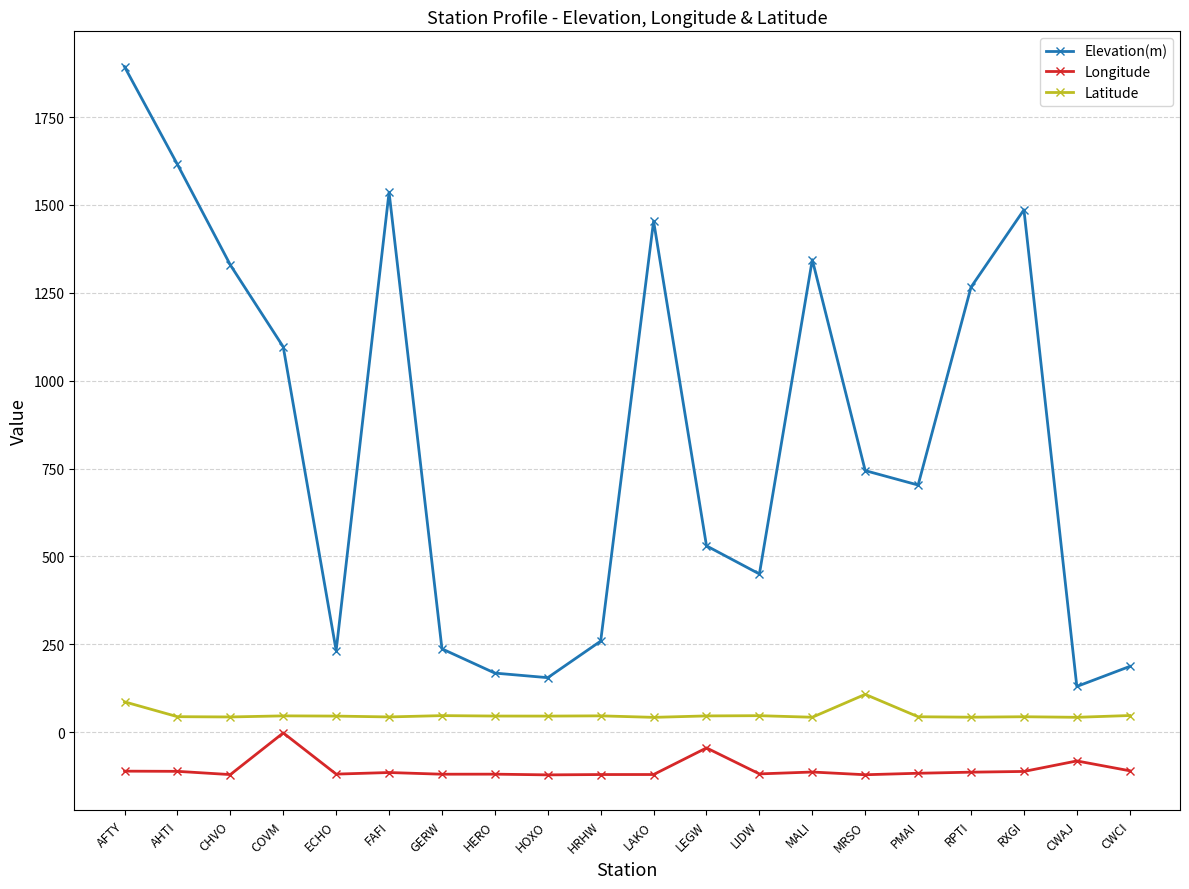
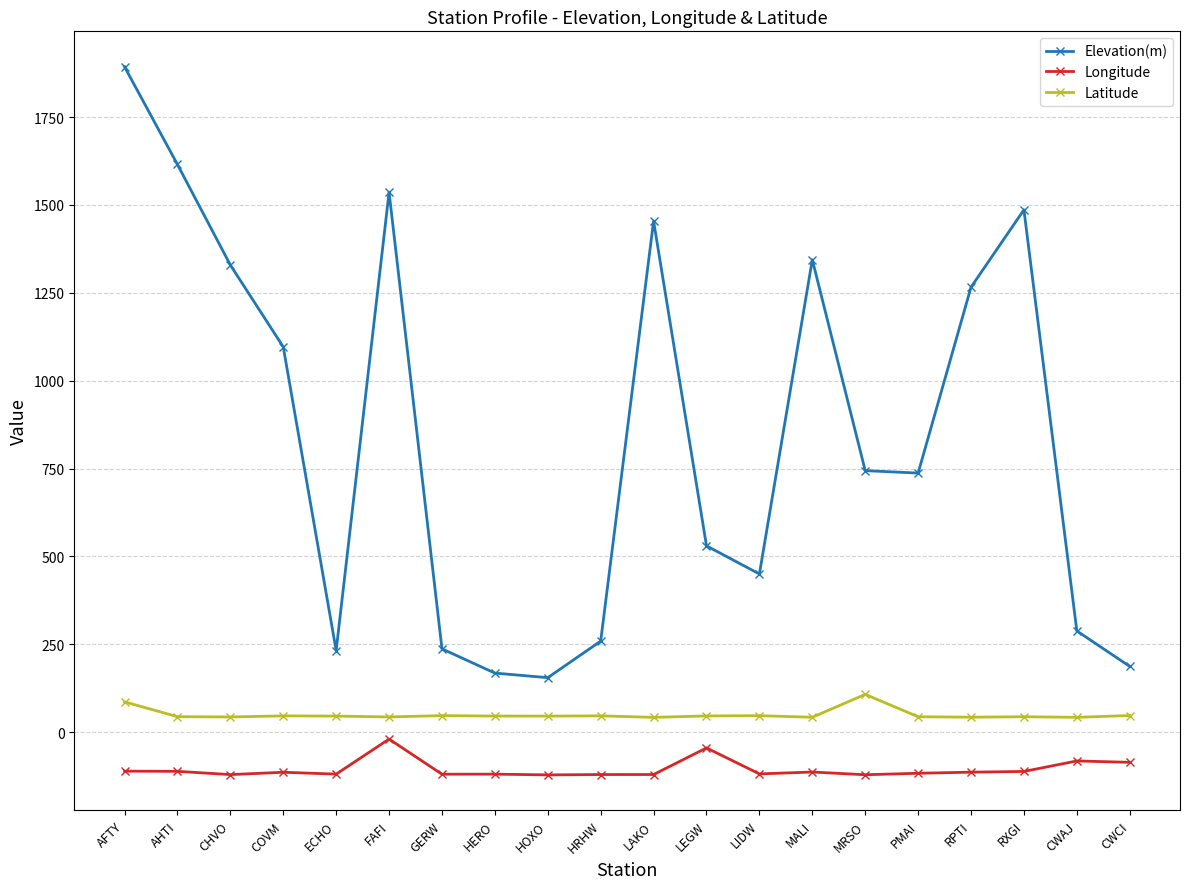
  {
    "Elevation(m)": {
      "AFTY": 1890,
      "AHTI": 1620,
      "CHVO": 1330,
      "COVM": 1100,
      "ECHO": 230,
      "FAFI": 1540,
      "GERW": 240,
      "HERO": 170,
      "HOXO": 160,
      "HRHW": 260,
      "LAKO": 1450,
      "LEGW": 530,
      "LIDW": 450,
      "MALI": 1340,
      "MRSO": 740,
-     "PMAI": 700,
+     "PMAI": 740,
      "RPTI": 1270,
      "RXGI": 1490,
-     "CWAJ": 130,
+     "CWAJ": 290,
      "CWCI": 190
    },
    "Longitude": {
      "AFTY": -110,
      "AHTI": -110,
      "CHVO": -120,
-     "COVM": 0,
+     "COVM": -110,
      "ECHO": -120,
-     "FAFI": -110,
+     "FAFI": -20,
      "GERW": -120,
      "HERO": -120,
      "HOXO": -120,
      "HRHW": -120,
      "LAKO": -120,
      "LEGW": -40,
      "LIDW": -120,
      "MALI": -110,
      "MRSO": -120,
      "PMAI": -120,
      "RPTI": -110,
      "RXGI": -110,
      "CWAJ": -80,
-     "CWCI": -110
+     "CWCI": -90
    },
    "Latitude": {
      "AFTY": 90,
      "AHTI": 40,
      "CHVO": 40,
      "COVM": 50,
      "ECHO": 50,
      "FAFI": 40,
      "GERW": 50,
      "HERO": 50,
      "HOXO": 50,
      "HRHW": 50,
      "LAKO": 40,
      "LEGW": 50,
      "LIDW": 50,
      "MALI": 40,
      "MRSO": 110,
      "PMAI": 40,
      "RPTI": 40,
      "RXGI": 40,
      "CWAJ": 40,
      "CWCI": 50
    }
  }
